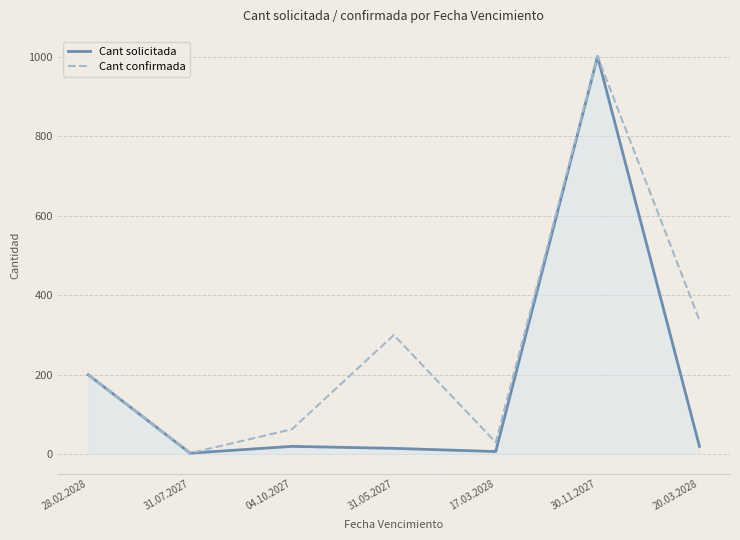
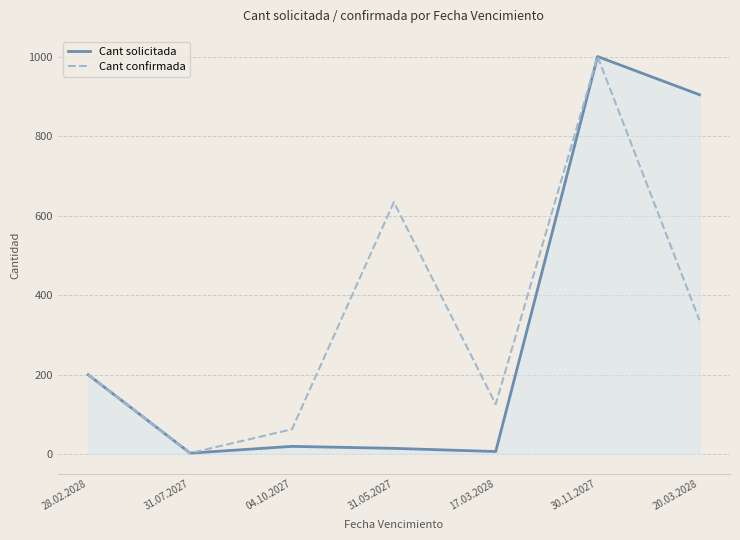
  {
    "Cant solicitada": {
      "04.10.2027": 20,
      "31.05.2027": 20,
      "17.03.2028": 10,
-     "20.03.2028": 20
+     "20.03.2028": 900
    },
    "Cant confirmada": {
      "04.10.2027": 60,
-     "31.05.2027": 300,
-     "17.03.2028": 30,
+     "31.05.2027": 630,
+     "17.03.2028": 130,
      "20.03.2028": 340
    }
  }
